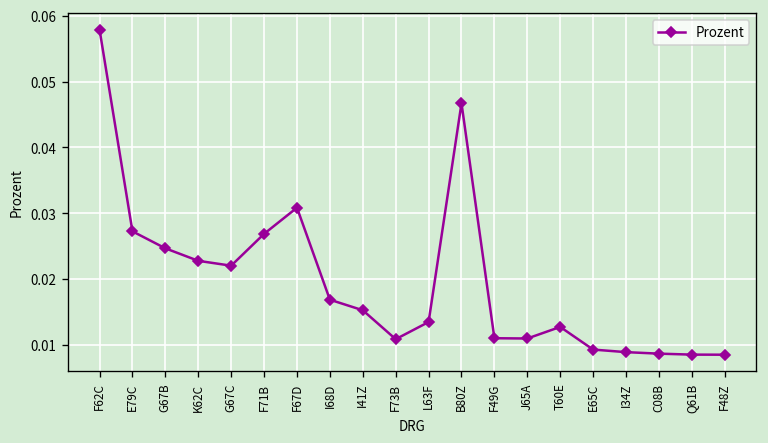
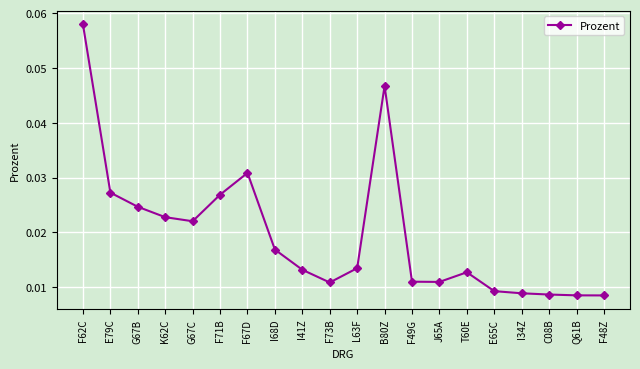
  {
    "F62C": 0.058,
    "E79C": 0.027,
    "G67B": 0.025,
    "K62C": 0.023,
    "G67C": 0.022,
    "F71B": 0.027,
    "F67D": 0.031,
    "I68D": 0.017,
-   "I41Z": 0.015,
+   "I41Z": 0.013,
    "F73B": 0.011,
    "L63F": 0.013,
    "B80Z": 0.047,
    "F49G": 0.011,
    "J65A": 0.011,
    "T60E": 0.013,
    "E65C": 0.009,
    "I34Z": 0.009,
    "C08B": 0.009,
    "Q61B": 0.009,
    "F48Z": 0.008
  }
